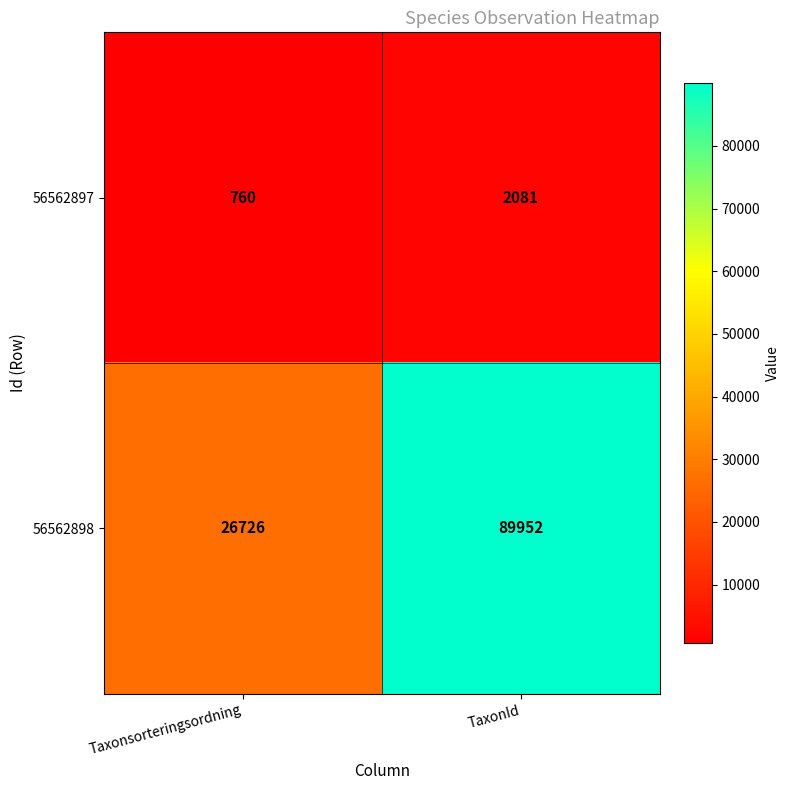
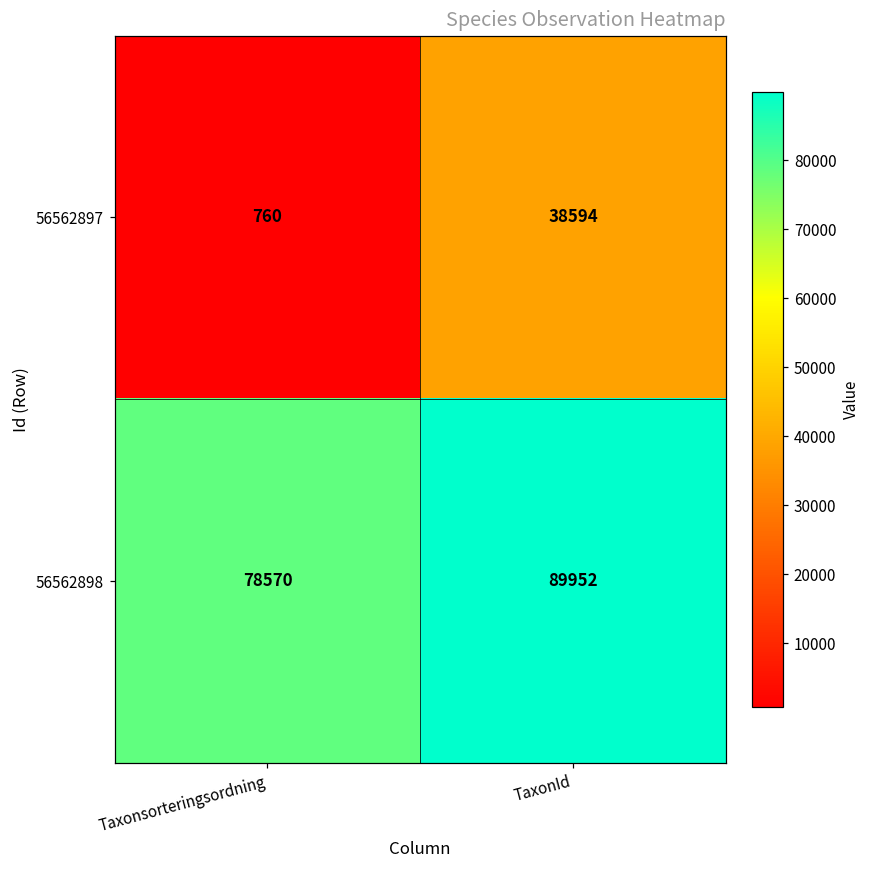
  {
    "56562897": {
      "Taxonsorteringsordning": 760,
-     "TaxonId": 2081
+     "TaxonId": 38594
    },
    "56562898": {
-     "Taxonsorteringsordning": 26726,
+     "Taxonsorteringsordning": 78570,
      "TaxonId": 89952
    }
  }
